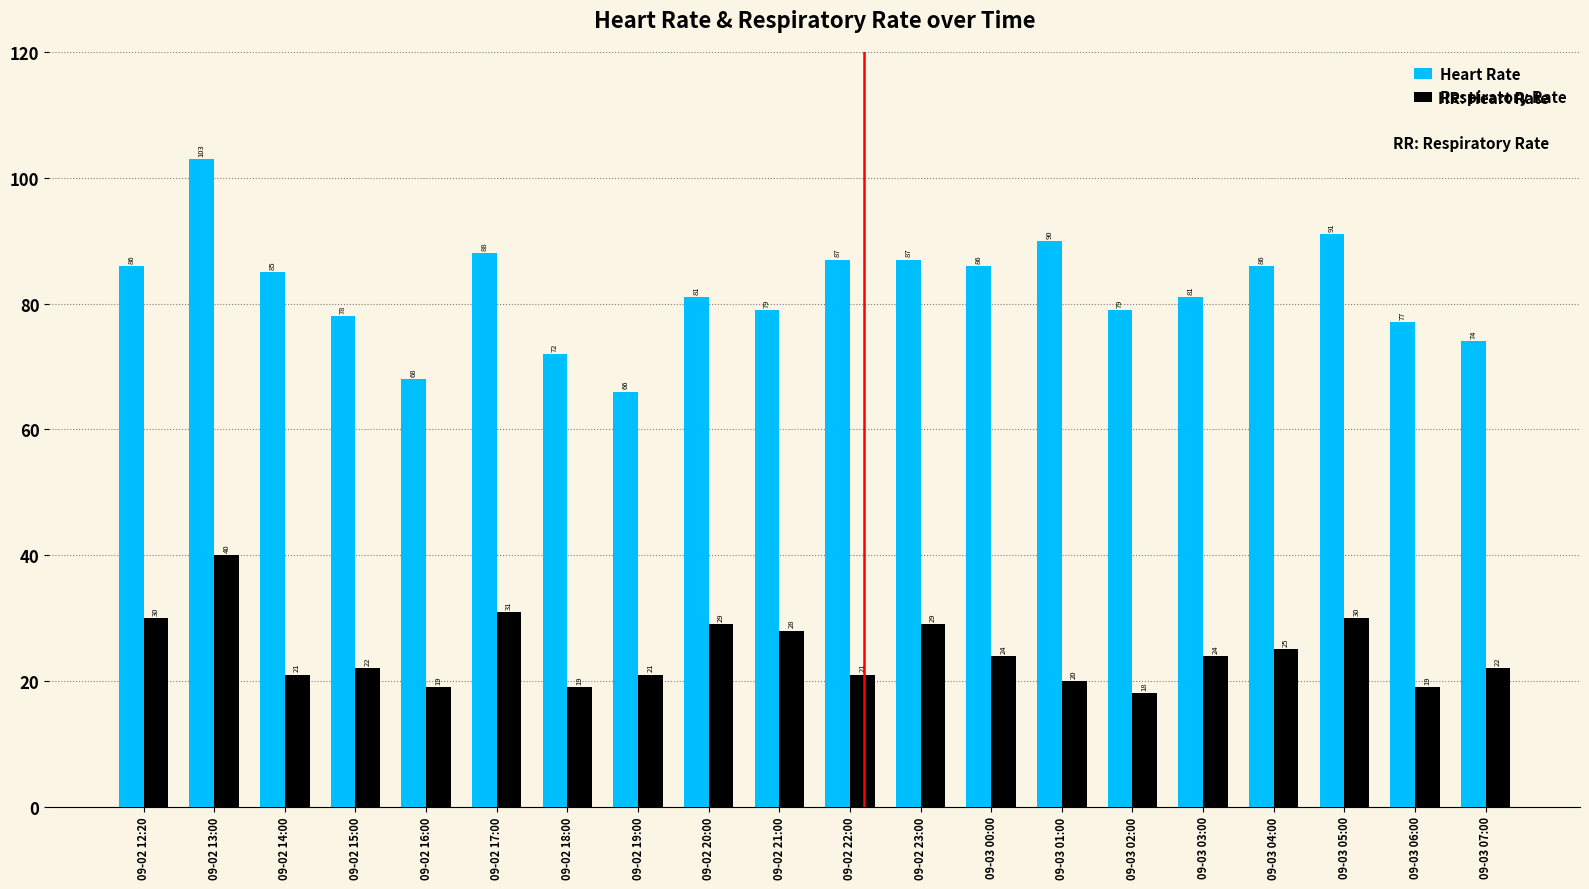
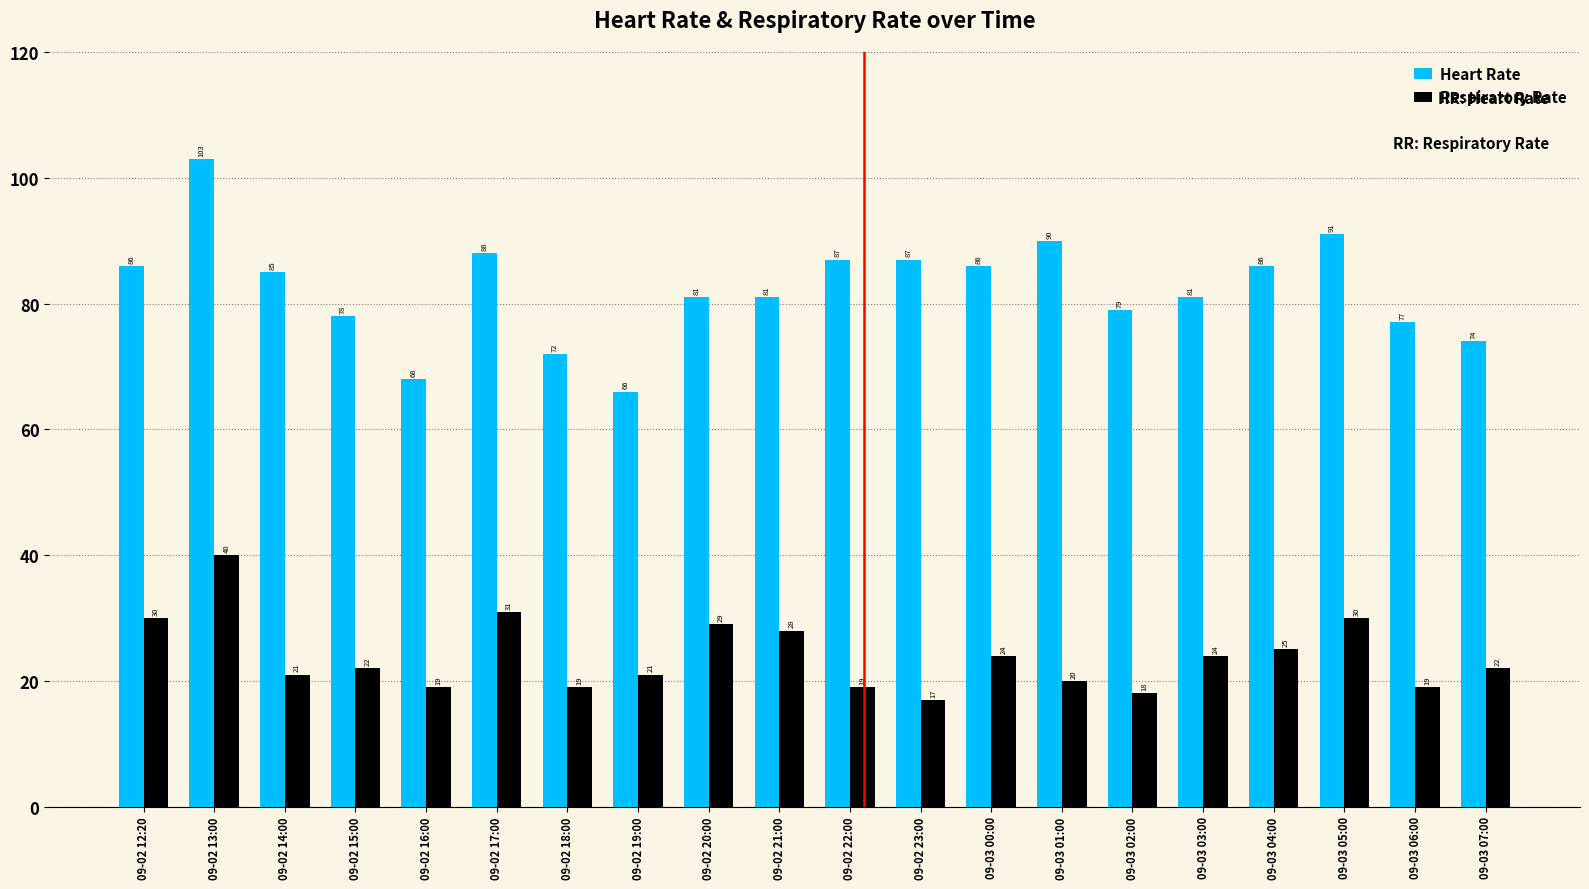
  {
    "Heart Rate": {
      "09-02 12:20": 86,
      "09-02 13:00": 103,
      "09-02 14:00": 85,
      "09-02 15:00": 78,
      "09-02 16:00": 68,
      "09-02 17:00": 88,
      "09-02 18:00": 72,
      "09-02 19:00": 66,
      "09-02 20:00": 81,
-     "09-02 21:00": 79,
+     "09-02 21:00": 81,
      "09-02 22:00": 87,
      "09-02 23:00": 87,
      "09-03 00:00": 86,
      "09-03 01:00": 90,
      "09-03 02:00": 79,
      "09-03 03:00": 81,
      "09-03 04:00": 86,
      "09-03 05:00": 91,
      "09-03 06:00": 77,
      "09-03 07:00": 74
    },
    "Respiratory Rate": {
      "09-02 12:20": 30,
      "09-02 13:00": 40,
      "09-02 14:00": 21,
      "09-02 15:00": 22,
      "09-02 16:00": 19,
      "09-02 17:00": 31,
      "09-02 18:00": 19,
      "09-02 19:00": 21,
      "09-02 20:00": 29,
      "09-02 21:00": 28,
-     "09-02 22:00": 21,
-     "09-02 23:00": 29,
+     "09-02 22:00": 19,
+     "09-02 23:00": 17,
      "09-03 00:00": 24,
      "09-03 01:00": 20,
      "09-03 02:00": 18,
      "09-03 03:00": 24,
      "09-03 04:00": 25,
      "09-03 05:00": 30,
      "09-03 06:00": 19,
      "09-03 07:00": 22
    }
  }
